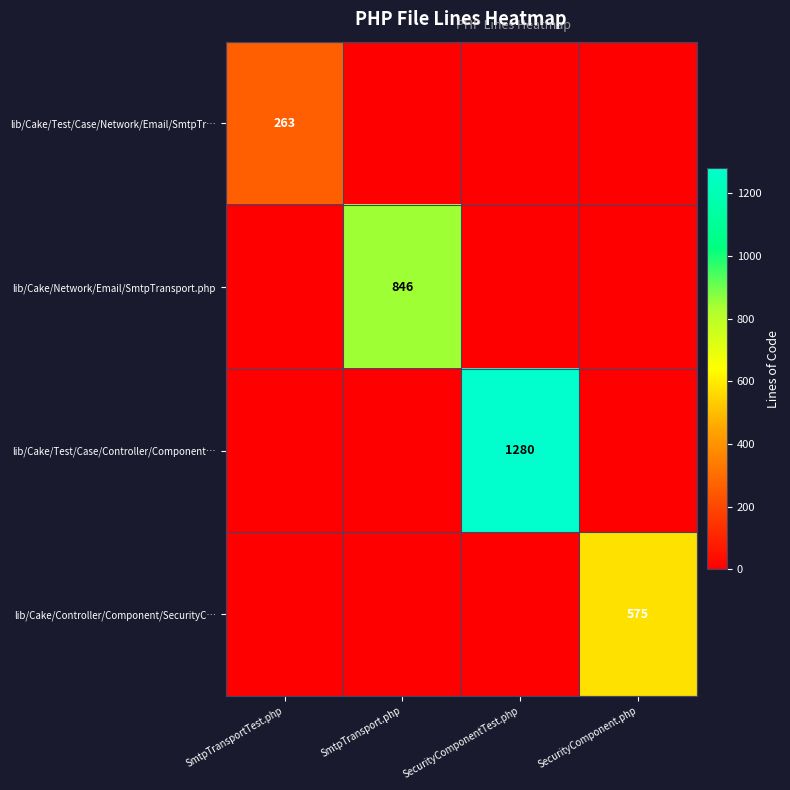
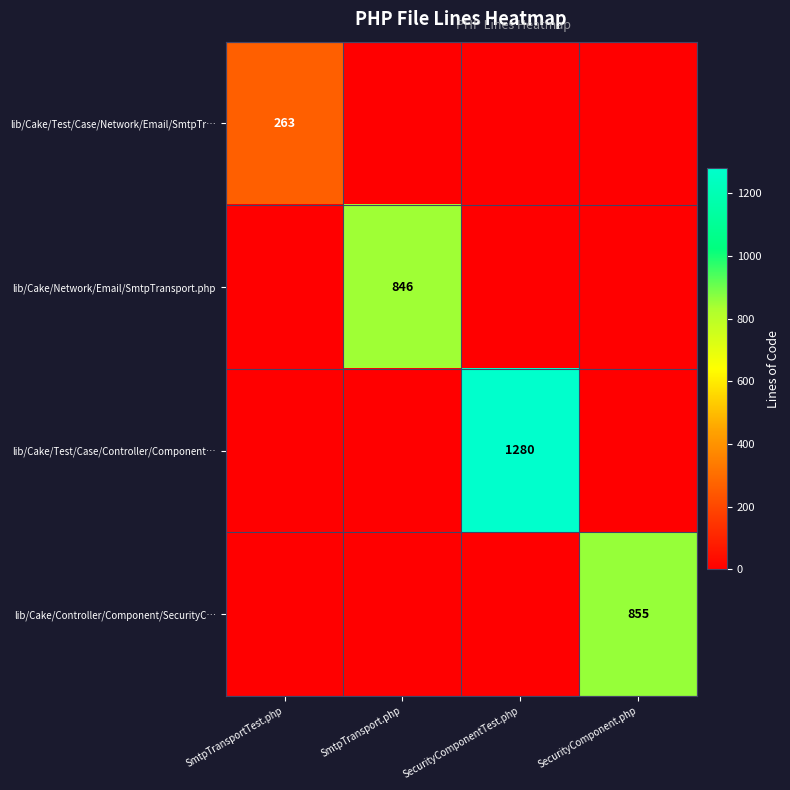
  {
    "lib/Cake/Test/Case/Network/Email/SmtpTr…": {
      "SmtpTransportTest.php": 263
    },
    "lib/Cake/Network/Email/SmtpTransport.php": {
      "SmtpTransport.php": 846
    },
    "lib/Cake/Test/Case/Controller/Component…": {
      "SecurityComponentTest.php": 1280
    },
    "lib/Cake/Controller/Component/SecurityC…": {
-     "SecurityComponent.php": 575
+     "SecurityComponent.php": 855
    }
  }
